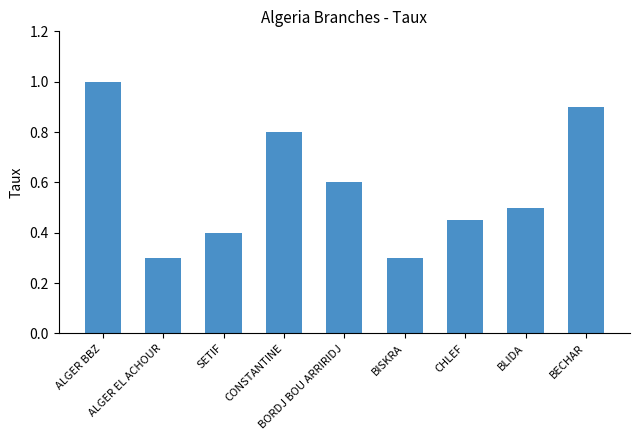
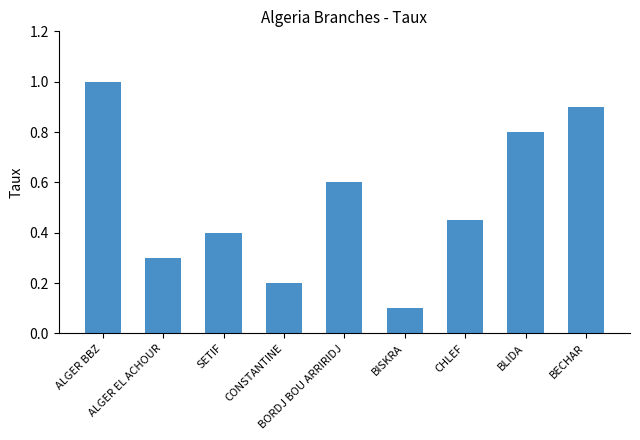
  {
    "ALGER BBZ": 1.0,
    "ALGER EL ACHOUR": 0.3,
    "SETIF": 0.4,
-   "CONSTANTINE": 0.8,
+   "CONSTANTINE": 0.2,
    "BORDJ BOU ARRIRIDJ": 0.6,
-   "BISKRA": 0.3,
+   "BISKRA": 0.1,
    "CHLEF": 0.45,
-   "BLIDA": 0.5,
+   "BLIDA": 0.8,
    "BECHAR": 0.9
  }
